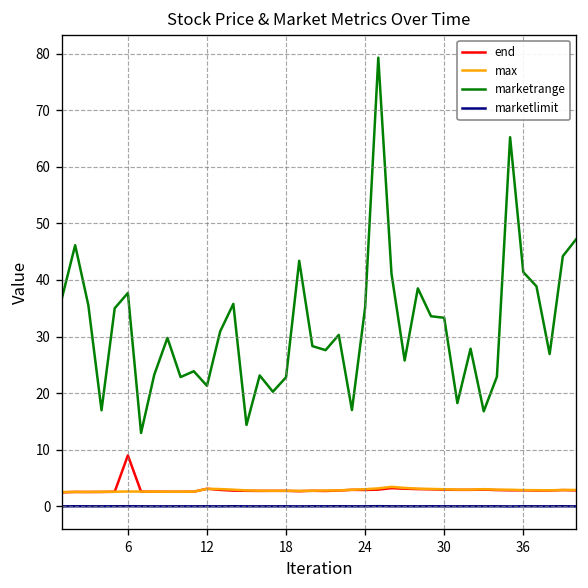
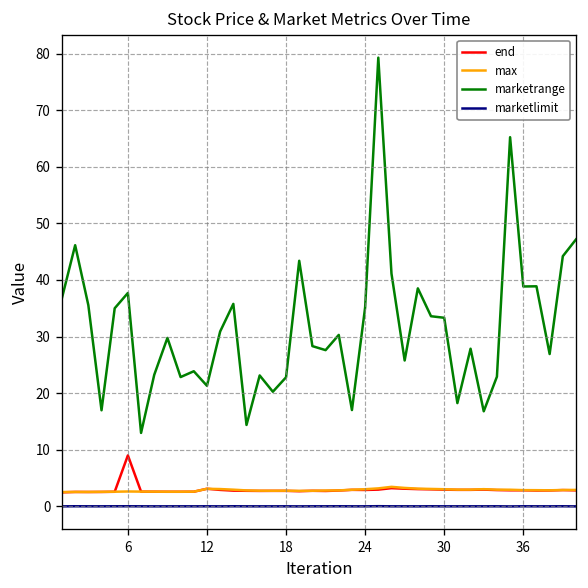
  {
    "end": {
      "6": 9
    },
    "max": {
      "6": 3
    },
    "marketrange": {
      "6": 38,
      "12": 21,
      "18": 23,
      "24": 35,
      "30": 33,
-     "36": 41
+     "36": 39
    },
    "marketlimit": {
      "6": 0,
      "12": 0,
      "18": 0,
      "24": 0,
      "30": 0,
      "36": 0
    }
  }
